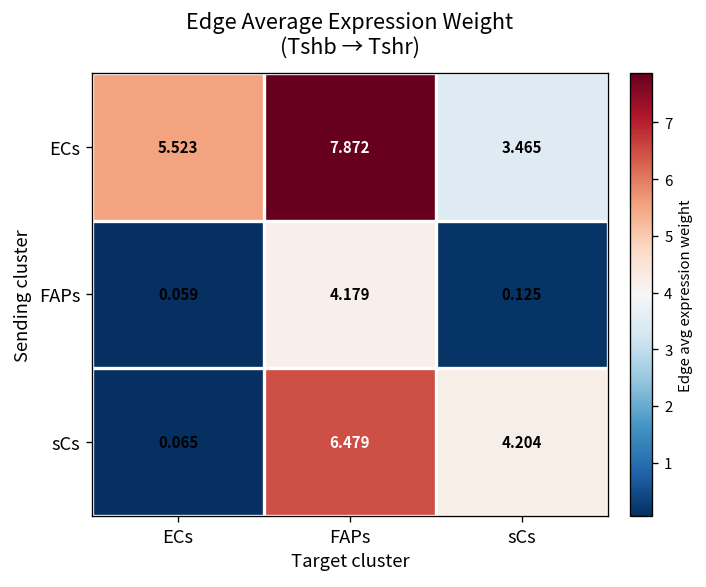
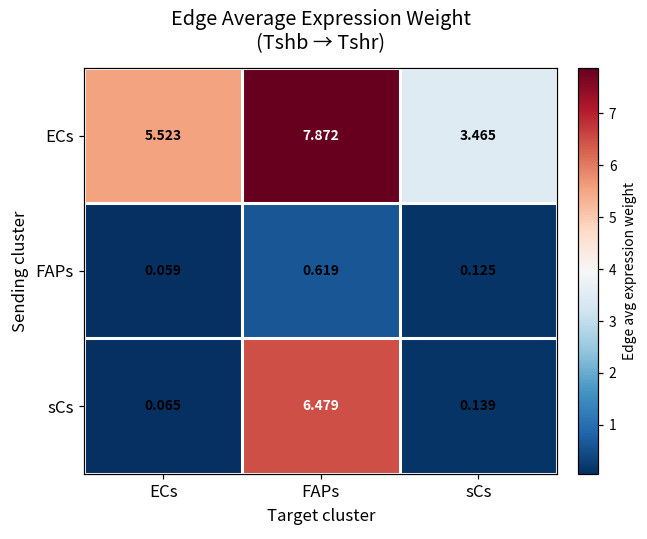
  {
    "ECs": {
      "ECs": 5.523,
      "FAPs": 7.872,
      "sCs": 3.465
    },
    "FAPs": {
      "ECs": 0.059,
-     "FAPs": 4.179,
+     "FAPs": 0.619,
      "sCs": 0.125
    },
    "sCs": {
      "ECs": 0.065,
      "FAPs": 6.479,
-     "sCs": 4.204
+     "sCs": 0.139
    }
  }
